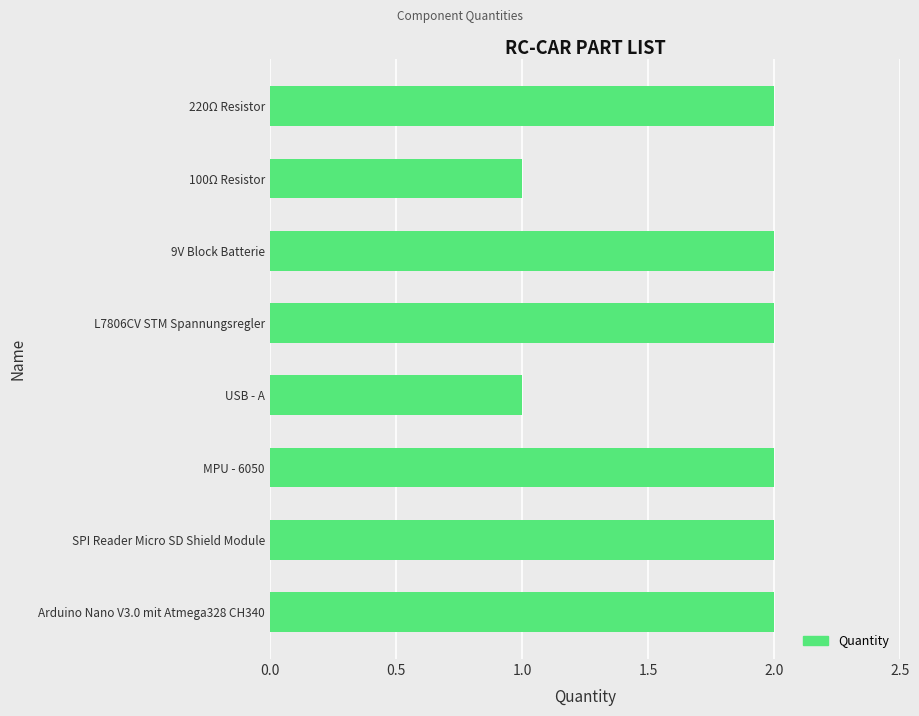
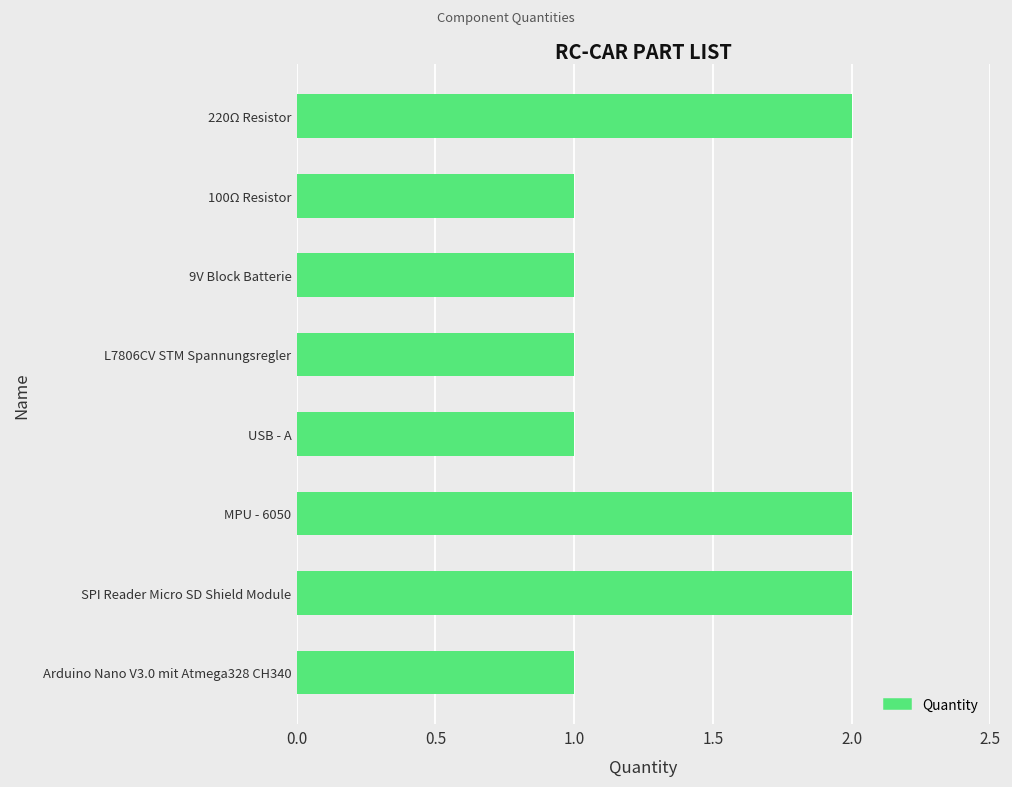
  {
    "220Ω Resistor": 2,
    "100Ω Resistor": 1,
-   "9V Block Batterie": 2,
-   "L7806CV STM Spannungsregler": 2,
+   "9V Block Batterie": 1,
+   "L7806CV STM Spannungsregler": 1,
    "USB - A": 1,
    "MPU - 6050": 2,
    "SPI Reader Micro SD Shield Module": 2,
-   "Arduino Nano V3.0 mit Atmega328 CH340": 2
+   "Arduino Nano V3.0 mit Atmega328 CH340": 1
  }
